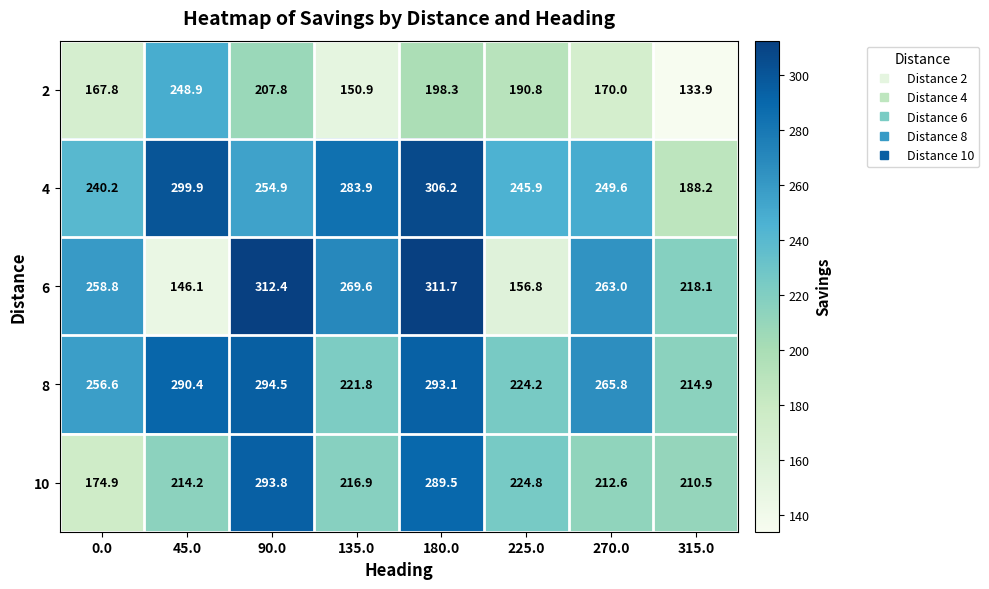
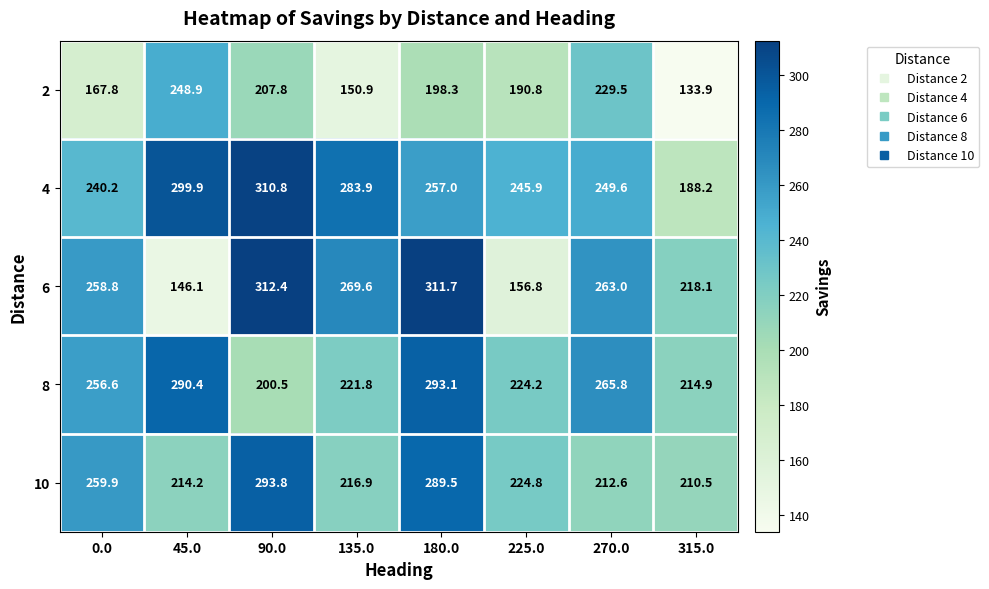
  {
    "2": {
      "0.0": 167.8,
      "45.0": 248.9,
      "90.0": 207.8,
      "135.0": 150.9,
      "180.0": 198.3,
      "225.0": 190.8,
-     "270.0": 170.0,
+     "270.0": 229.5,
      "315.0": 133.9
    },
    "4": {
      "0.0": 240.2,
      "45.0": 299.9,
-     "90.0": 254.9,
+     "90.0": 310.8,
      "135.0": 283.9,
-     "180.0": 306.2,
+     "180.0": 257.0,
      "225.0": 245.9,
      "270.0": 249.6,
      "315.0": 188.2
    },
    "6": {
      "0.0": 258.8,
      "45.0": 146.1,
      "90.0": 312.4,
      "135.0": 269.6,
      "180.0": 311.7,
      "225.0": 156.8,
      "270.0": 263.0,
      "315.0": 218.1
    },
    "8": {
      "0.0": 256.6,
      "45.0": 290.4,
-     "90.0": 294.5,
+     "90.0": 200.5,
      "135.0": 221.8,
      "180.0": 293.1,
      "225.0": 224.2,
      "270.0": 265.8,
      "315.0": 214.9
    },
    "10": {
-     "0.0": 174.9,
+     "0.0": 259.9,
      "45.0": 214.2,
      "90.0": 293.8,
      "135.0": 216.9,
      "180.0": 289.5,
      "225.0": 224.8,
      "270.0": 212.6,
      "315.0": 210.5
    }
  }
